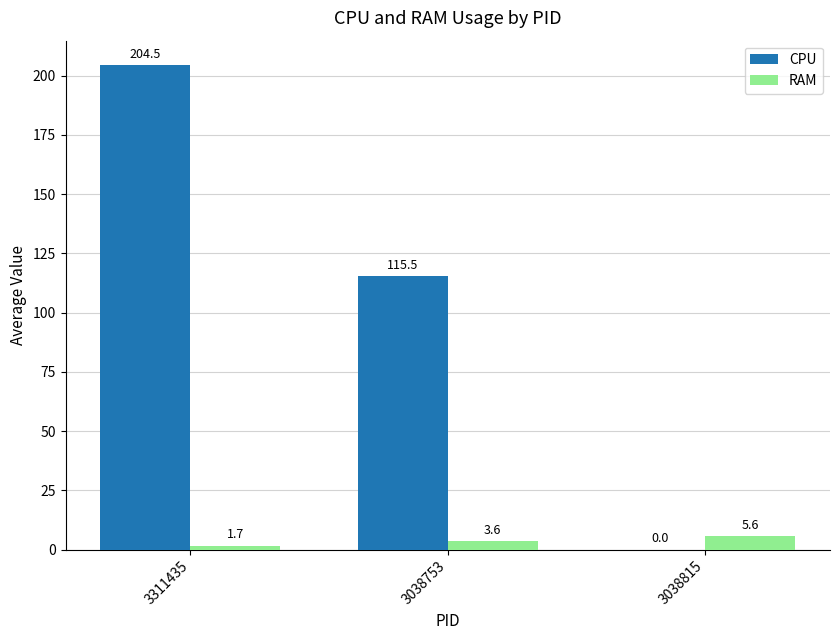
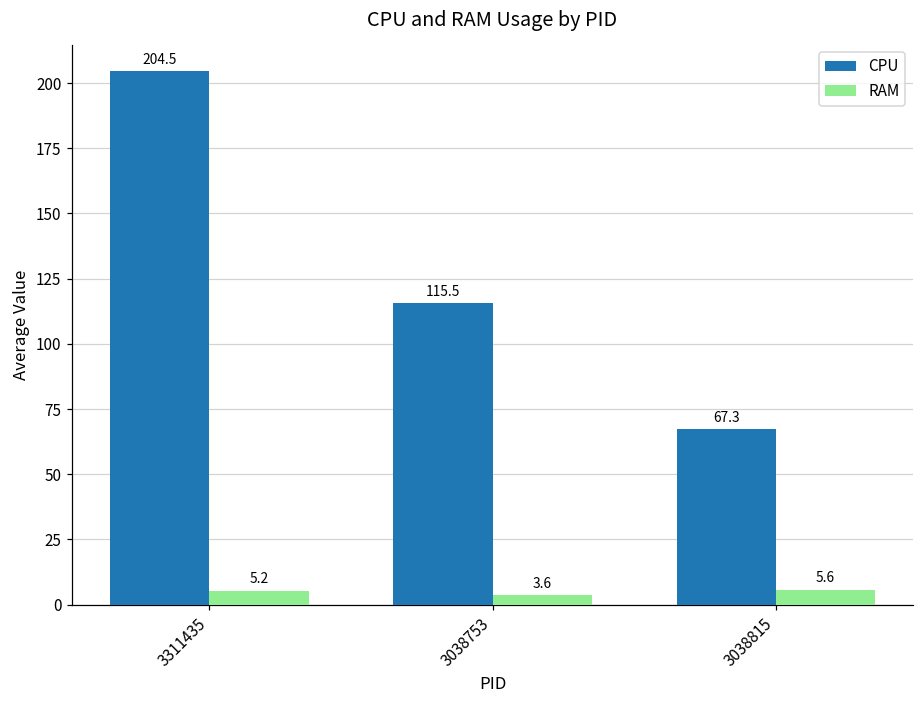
  {
    "CPU": {
      "3311435": 204.5,
      "3038753": 115.5,
-     "3038815": 0.0
+     "3038815": 67.3
    },
    "RAM": {
-     "3311435": 1.7,
+     "3311435": 5.2,
      "3038753": 3.6,
      "3038815": 5.6
    }
  }
